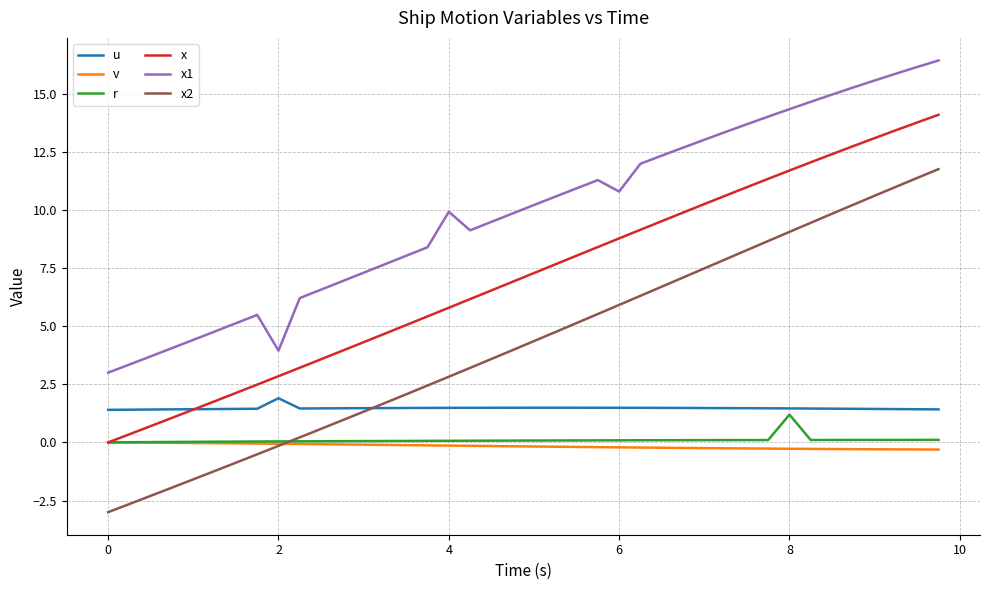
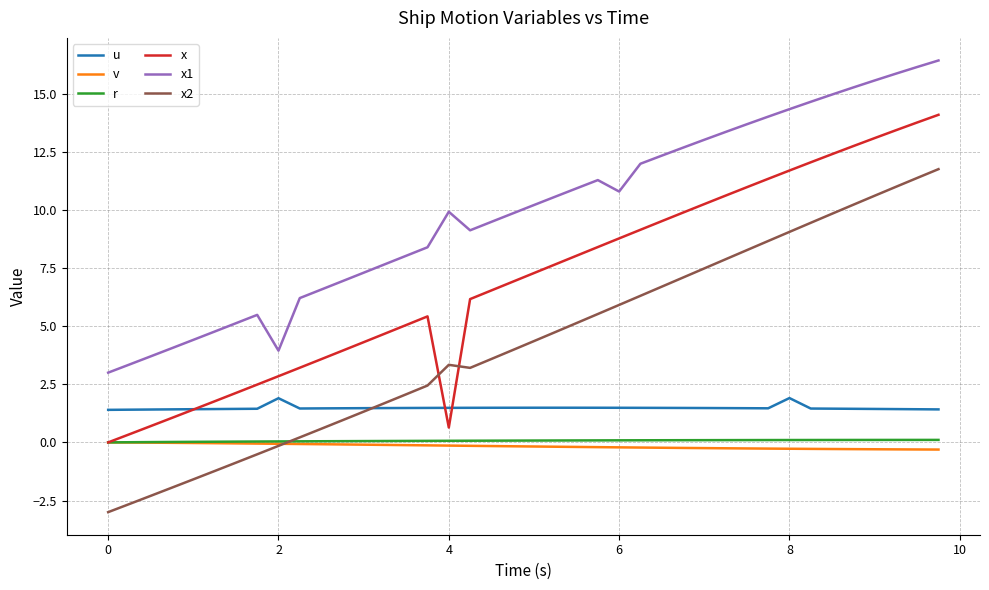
  {
    "u": {
      "0": 1.4,
      "2": 1.9,
      "4": 1.5,
      "6": 1.5,
-     "8": 1.5
+     "8": 1.9
    },
    "v": {
      "4": -0.1,
      "6": -0.2,
      "8": -0.3
    },
    "r": {
      "4": 0.1,
      "6": 0.1,
-     "8": 1.2
+     "8": 0.1
    },
    "x": {
      "2": 2.8,
-     "4": 5.8,
+     "4": 0.6,
      "6": 8.8,
      "8": 11.7
    },
    "x1": {
      "0": 3.0,
      "2": 3.9,
      "4": 9.9,
      "6": 10.8,
      "8": 14.3
    },
    "x2": {
      "0": -3.0,
-     "4": 2.8,
+     "4": 3.3,
      "6": 5.9,
      "8": 9.1
    }
  }
